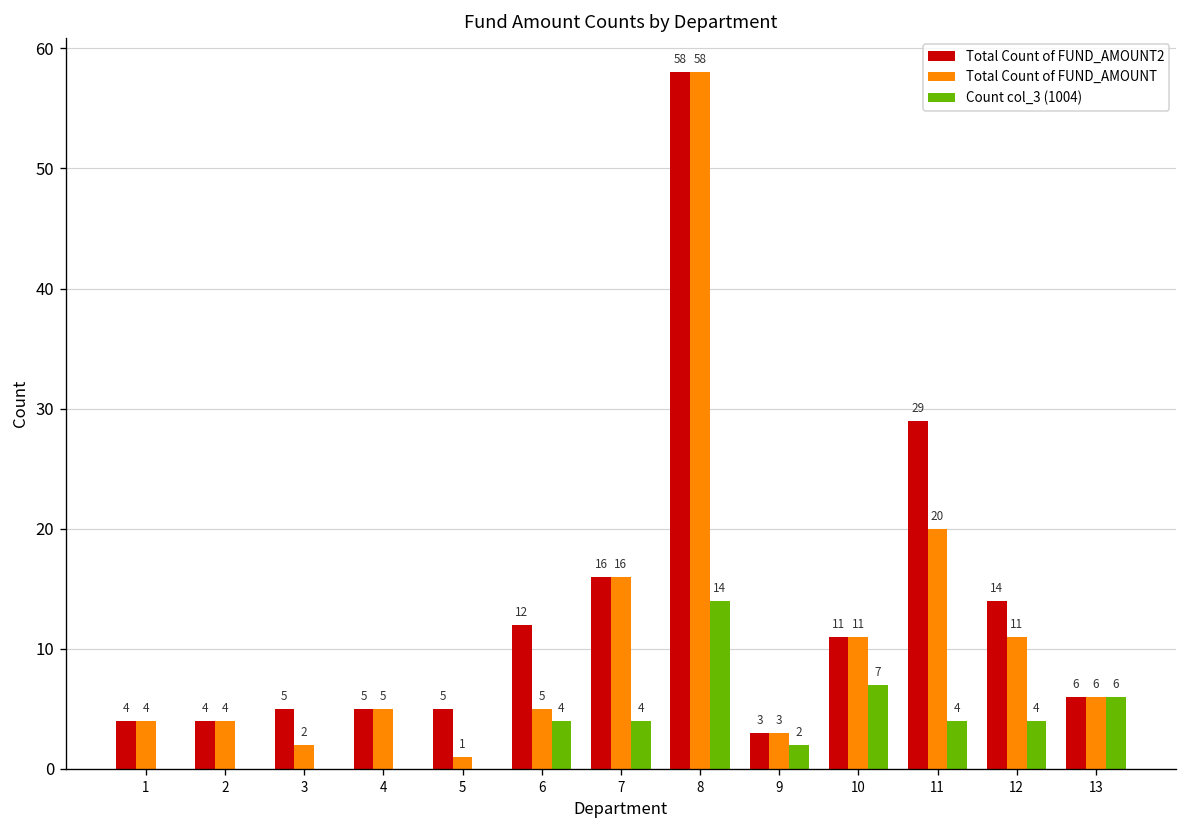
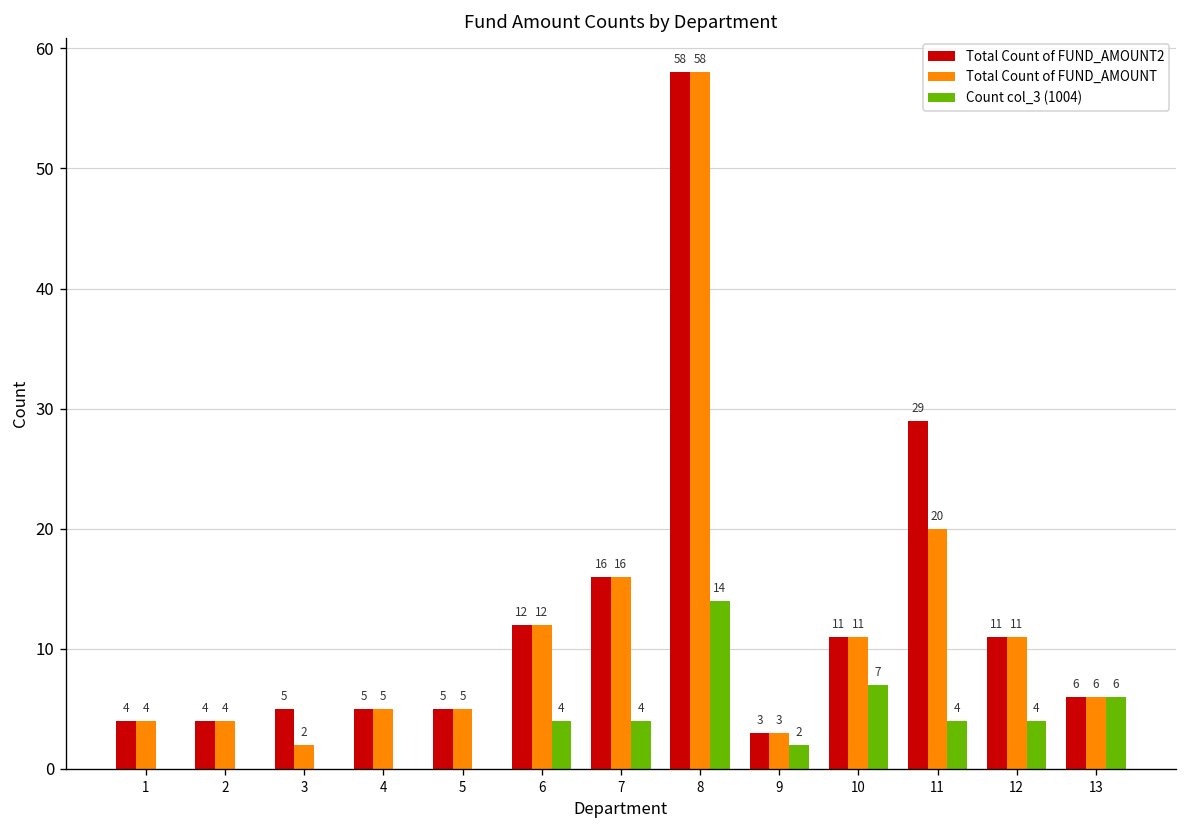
  {
    "Total Count of FUND_AMOUNT2": {
      "1": 4,
      "2": 4,
      "3": 5,
      "4": 5,
      "5": 5,
      "6": 12,
      "7": 16,
      "8": 58,
      "9": 3,
      "10": 11,
      "11": 29,
-     "12": 14,
+     "12": 11,
      "13": 6
    },
    "Total Count of FUND_AMOUNT": {
      "1": 4,
      "2": 4,
      "3": 2,
      "4": 5,
-     "5": 1,
-     "6": 5,
+     "5": 5,
+     "6": 12,
      "7": 16,
      "8": 58,
      "9": 3,
      "10": 11,
      "11": 20,
      "12": 11,
      "13": 6
    },
    "Count col_3 (1004)": {
      "6": 4,
      "7": 4,
      "8": 14,
      "9": 2,
      "10": 7,
      "11": 4,
      "12": 4,
      "13": 6
    }
  }
